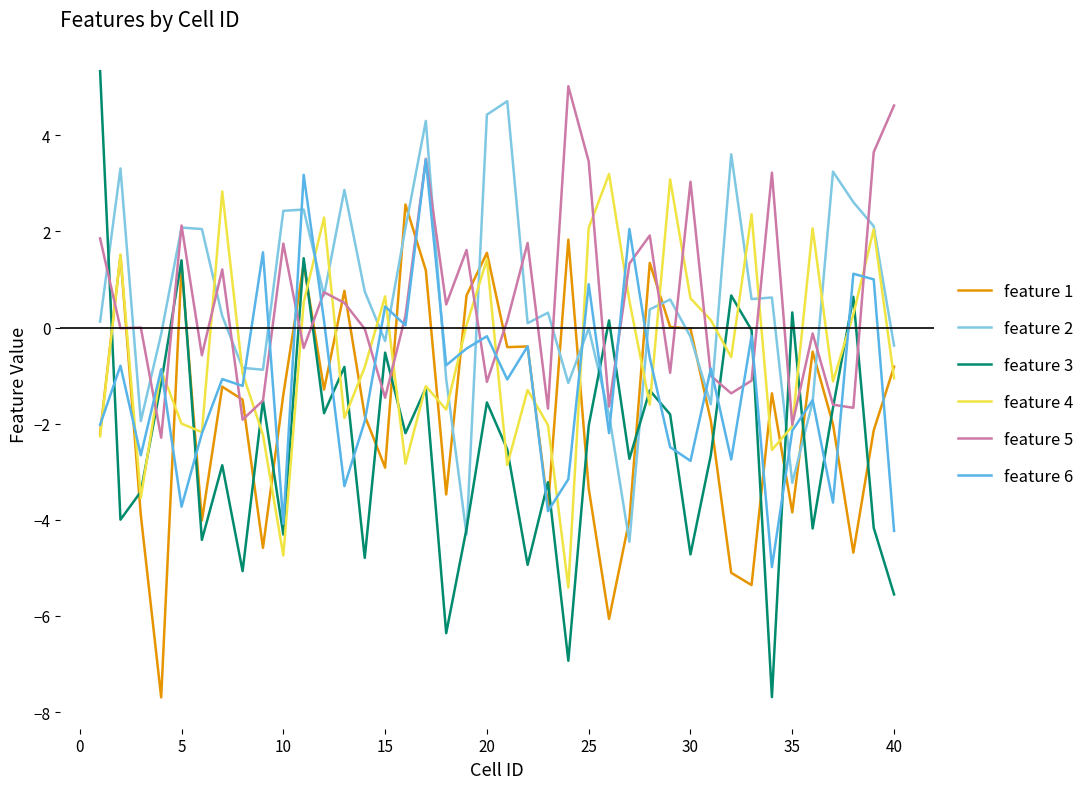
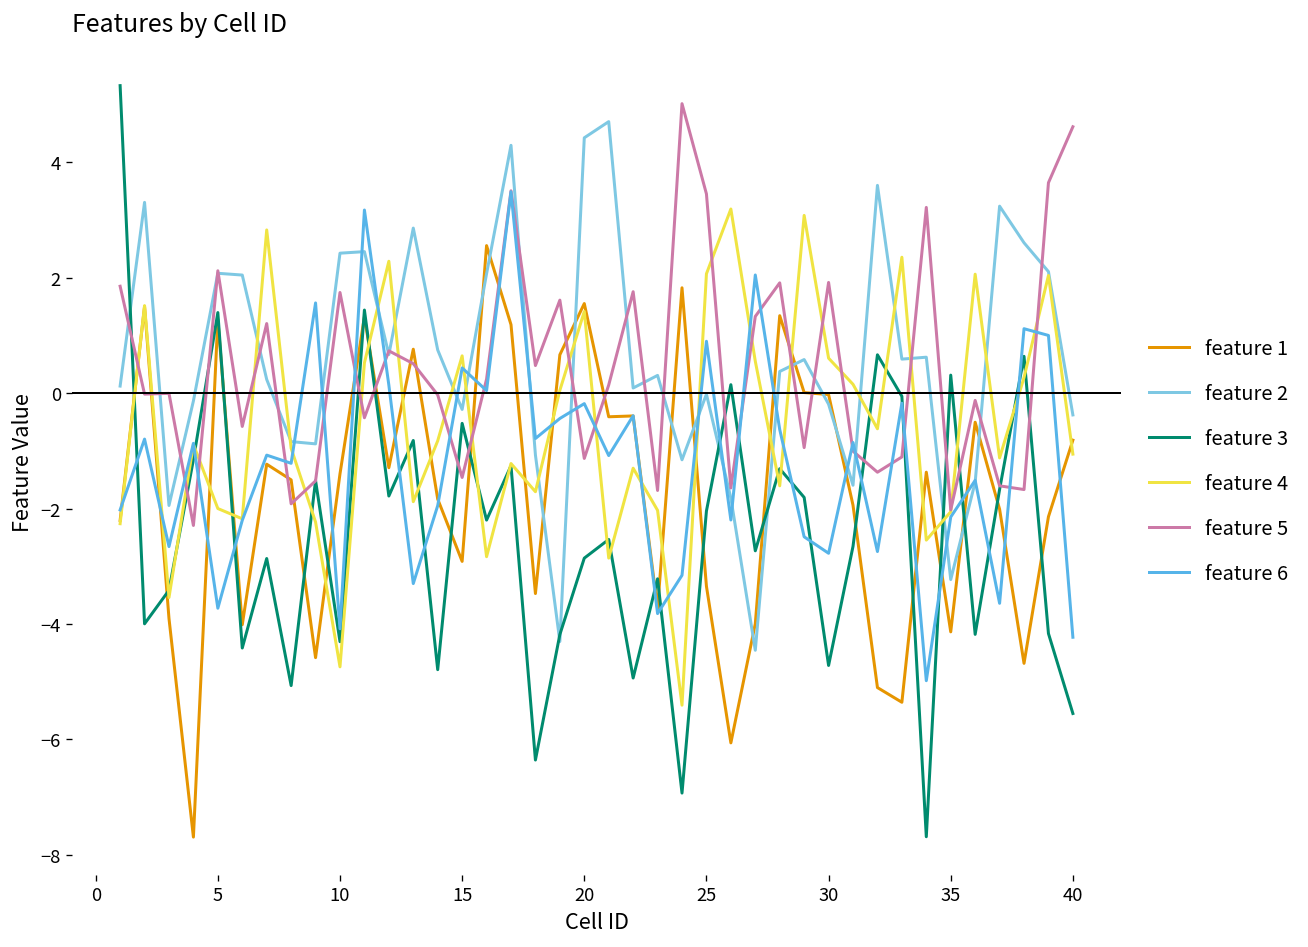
  {
    "feature 1": {
      "5": 1.3,
      "10": -1.4,
      "15": -2.9,
      "20": 1.6,
      "25": -3.3,
      "30": 0.0,
-     "35": -3.8,
+     "35": -4.1,
      "40": -0.8
    },
    "feature 3": {
      "5": 1.4,
      "10": -4.3,
      "15": -0.5,
-     "20": -1.6,
+     "20": -2.9,
      "25": -2.0,
      "30": -4.7,
      "35": 0.3,
      "40": -5.6
    },
    "feature 4": {
      "5": -2.0,
      "10": -4.7,
      "15": 0.6,
      "20": 1.4,
      "25": 2.1,
      "30": 0.6,
      "40": -1.1
    },
    "feature 5": {
      "10": 1.7,
      "15": -1.5,
      "20": -1.1,
      "25": 3.5,
-     "30": 3.0,
+     "30": 1.9,
      "40": 4.6
    }
  }
